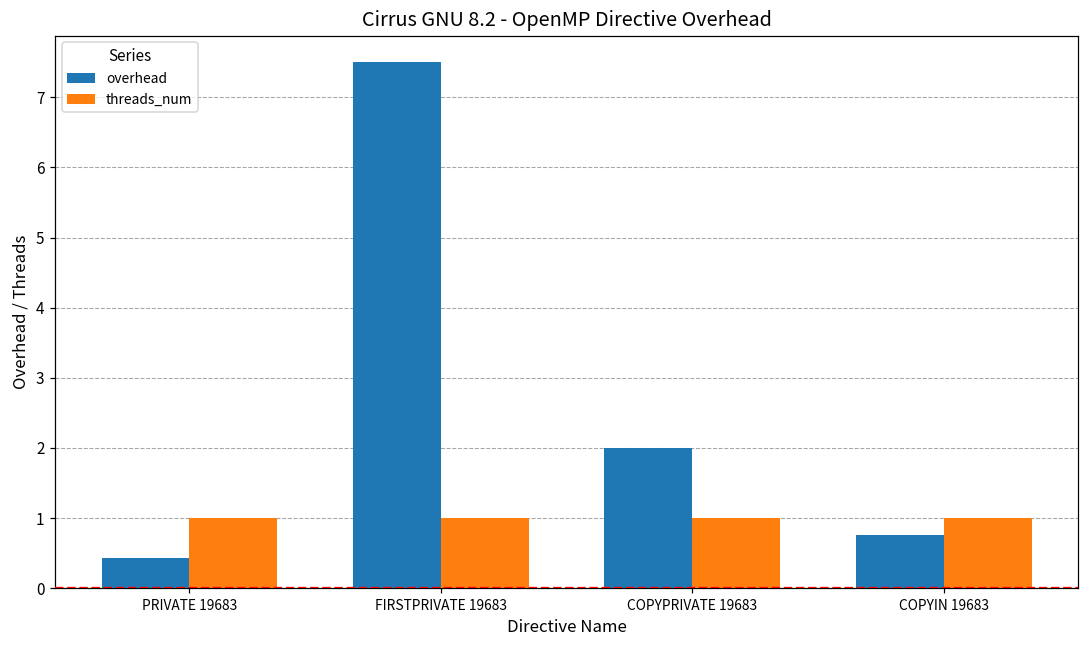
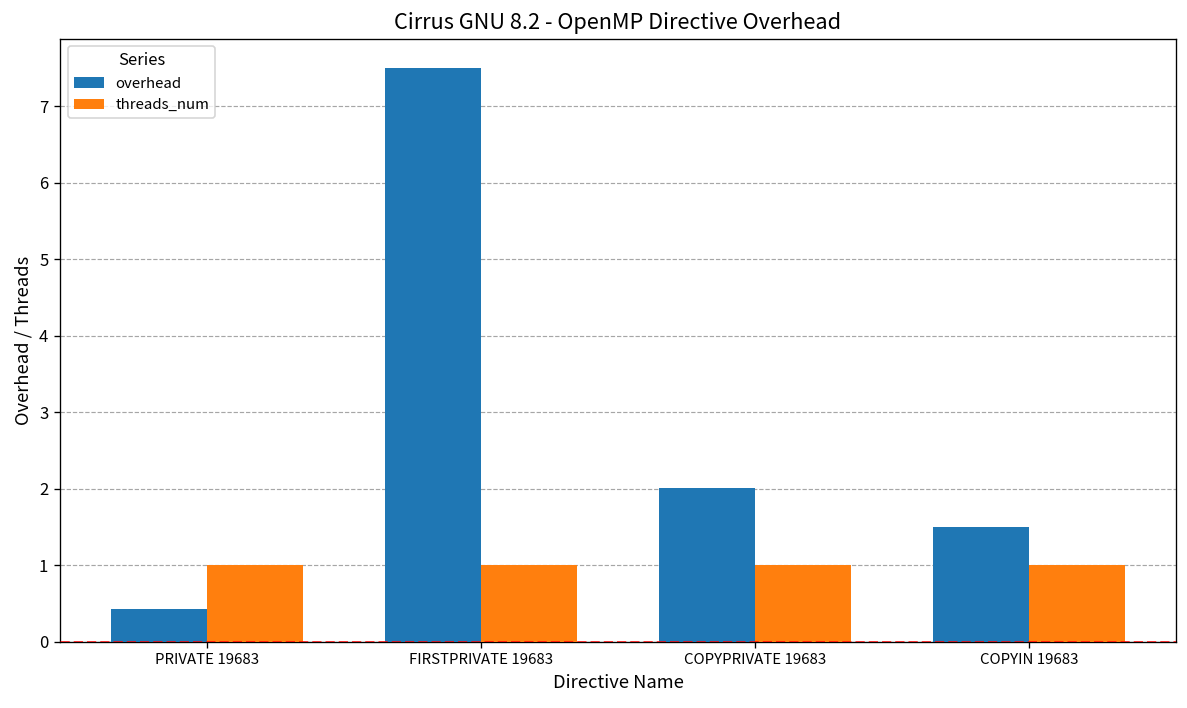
  {
    "overhead": {
      "PRIVATE 19683": 0.4,
      "FIRSTPRIVATE 19683": 7.5,
      "COPYPRIVATE 19683": 2.0,
-     "COPYIN 19683": 0.8
+     "COPYIN 19683": 1.5
    },
    "threads_num": {
      "PRIVATE 19683": 1.0,
      "FIRSTPRIVATE 19683": 1.0,
      "COPYPRIVATE 19683": 1.0,
      "COPYIN 19683": 1.0
    }
  }
